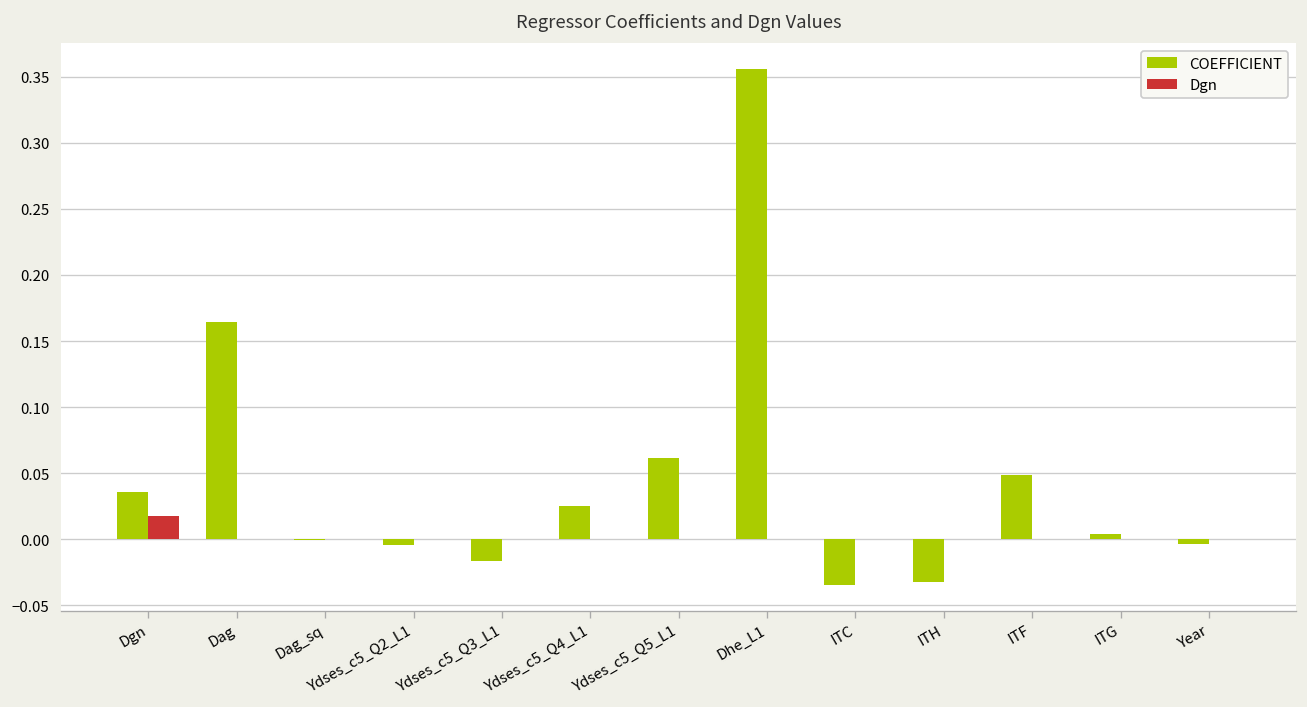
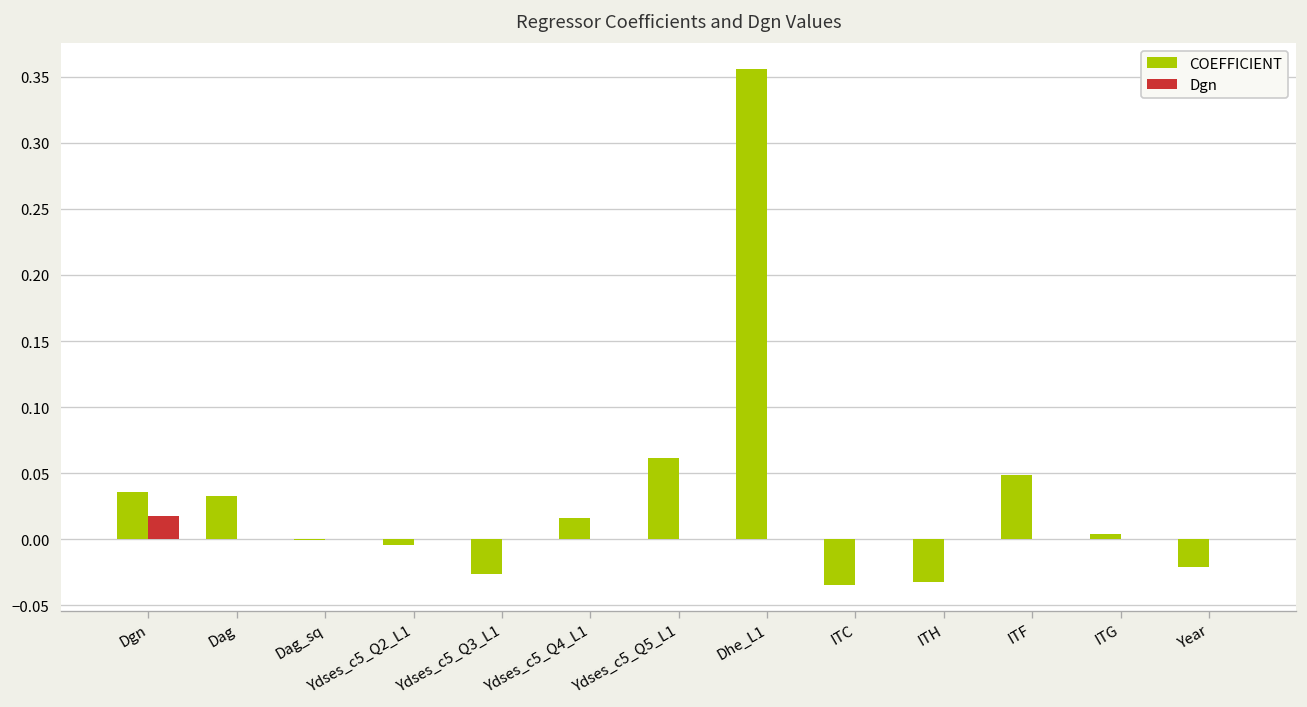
  {
    "COEFFICIENT": {
      "Dgn": 0.036,
-     "Dag": 0.164,
+     "Dag": 0.033,
      "Ydses_c5_Q2_L1": -0.005,
-     "Ydses_c5_Q3_L1": -0.016,
-     "Ydses_c5_Q4_L1": 0.025,
+     "Ydses_c5_Q3_L1": -0.026,
+     "Ydses_c5_Q4_L1": 0.016,
      "Ydses_c5_Q5_L1": 0.062,
      "Dhe_L1": 0.356,
      "ITC": -0.034,
      "ITH": -0.032,
      "ITF": 0.048,
      "ITG": 0.004,
-     "Year": -0.004
+     "Year": -0.021
    },
    "Dgn": {
      "Dgn": 0.018
    }
  }
